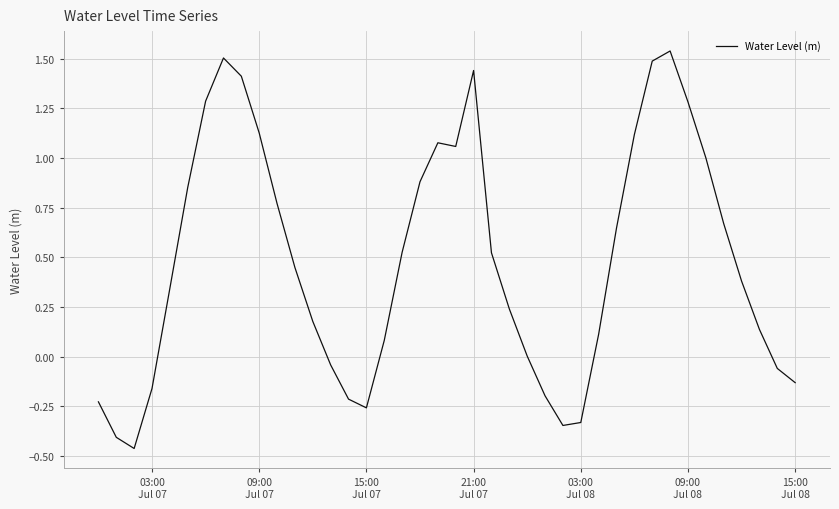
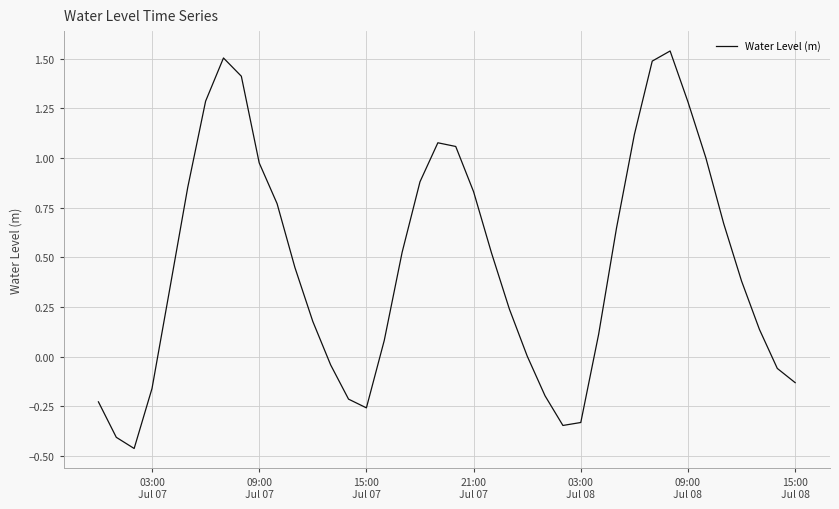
  {
    "03:00 Jul 07": -0.16,
-   "09:00 Jul 07": 1.13,
+   "09:00 Jul 07": 0.97,
    "15:00 Jul 07": -0.26,
-   "21:00 Jul 07": 1.44,
+   "21:00 Jul 07": 0.83,
    "03:00 Jul 08": -0.33,
    "09:00 Jul 08": 1.28,
    "15:00 Jul 08": -0.13
  }
